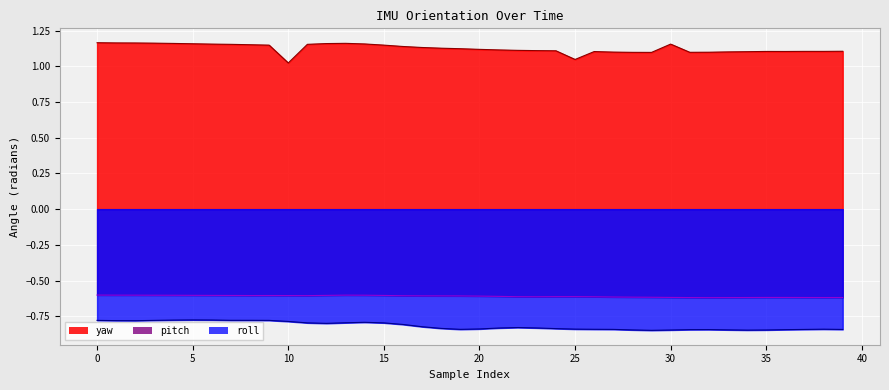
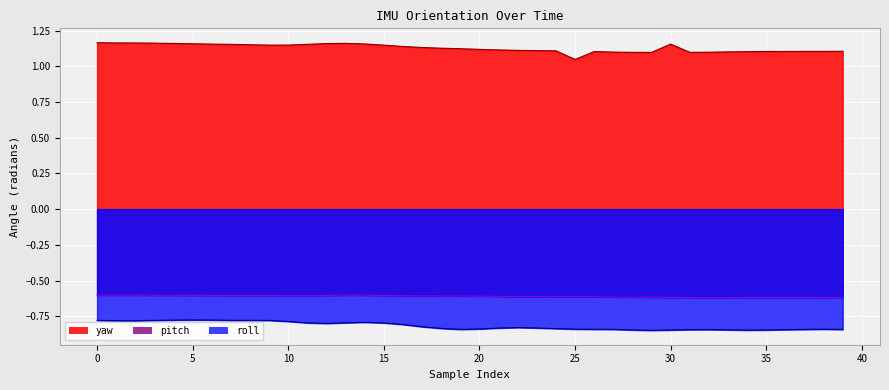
  {
    "yaw": {
      "0": 1.17,
      "5": 1.16,
-     "10": 1.02,
+     "10": 1.15,
      "15": 1.15,
      "20": 1.12,
      "25": 1.05,
      "30": 1.16,
      "35": 1.10
    }
  }
